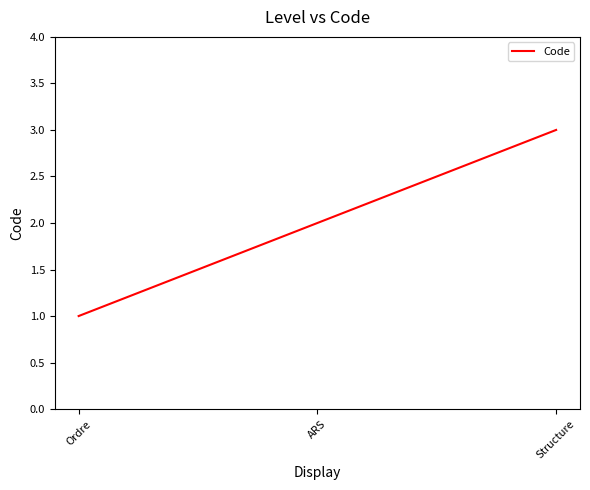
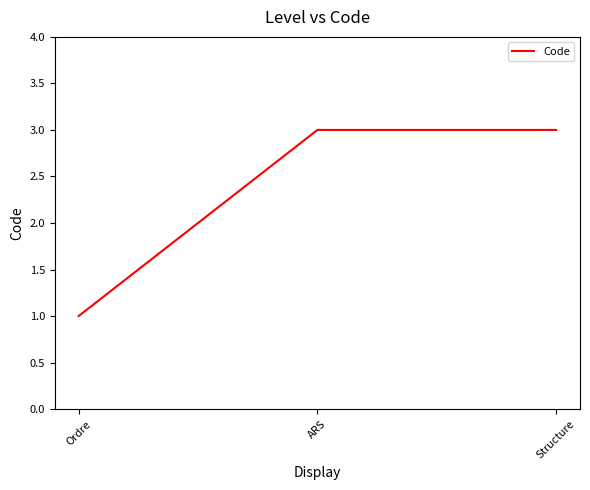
  {
    "Ordre": 1,
-   "ARS": 2,
+   "ARS": 3,
    "Structure": 3
  }
